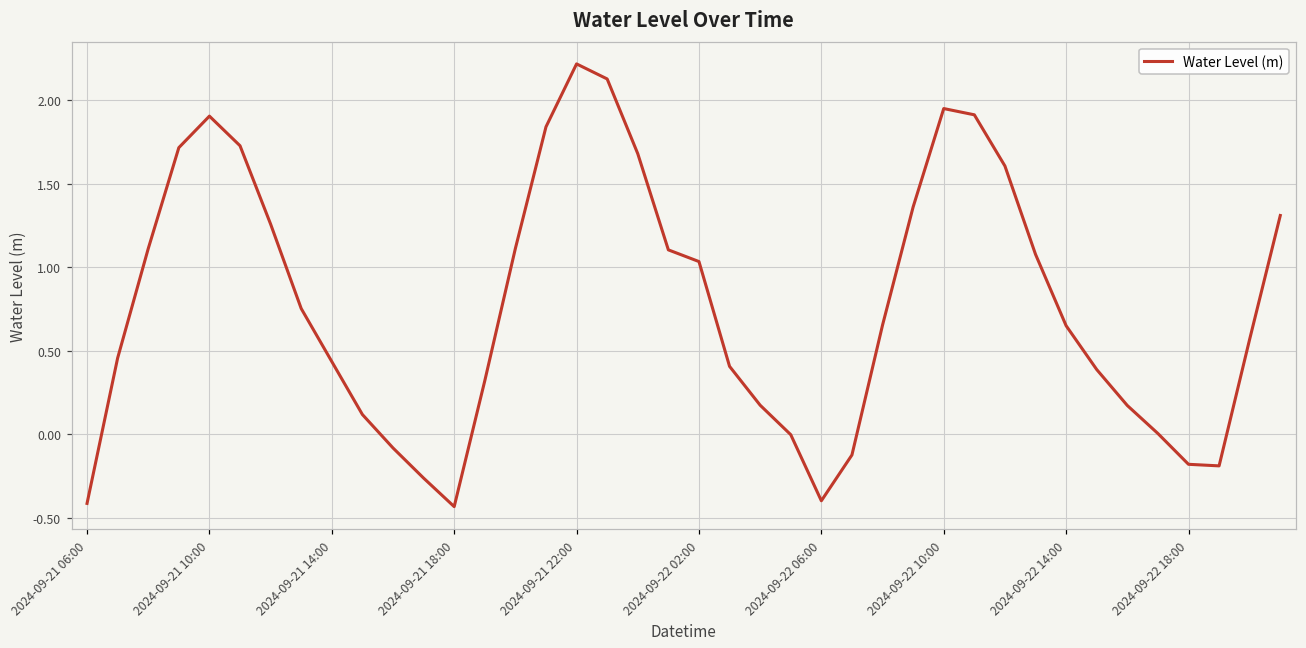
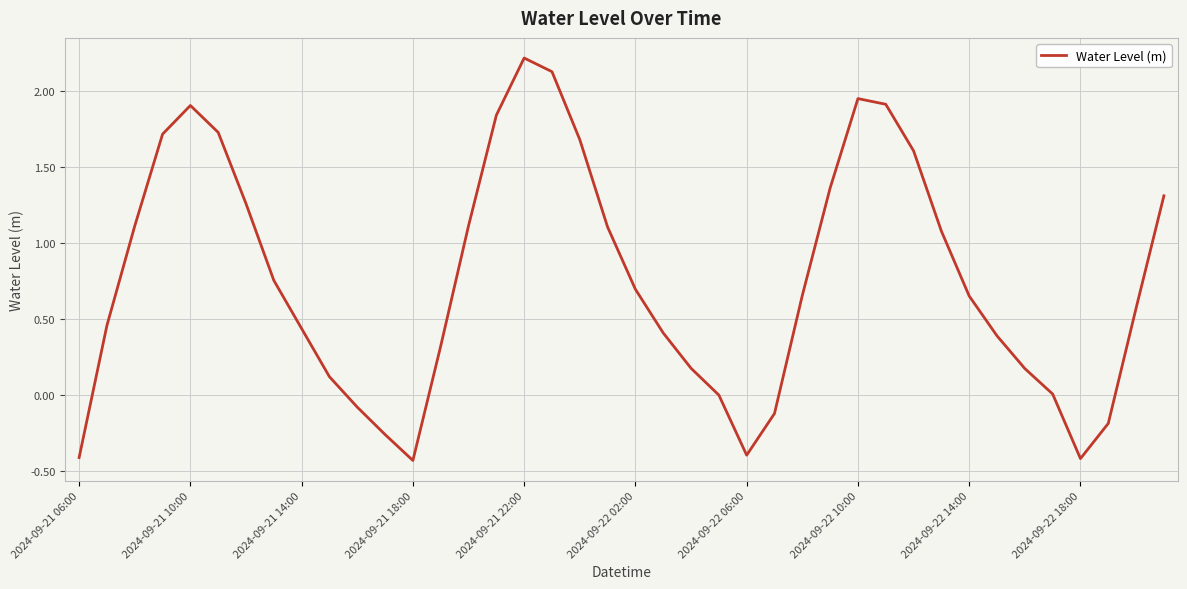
  {
    "2024-09-21 06:00": -0.41,
    "2024-09-21 10:00": 1.90,
    "2024-09-21 14:00": 0.44,
    "2024-09-21 18:00": -0.43,
    "2024-09-21 22:00": 2.22,
-   "2024-09-22 02:00": 1.03,
+   "2024-09-22 02:00": 0.69,
    "2024-09-22 06:00": -0.40,
    "2024-09-22 10:00": 1.95,
    "2024-09-22 14:00": 0.65,
-   "2024-09-22 18:00": -0.18
+   "2024-09-22 18:00": -0.42
  }
